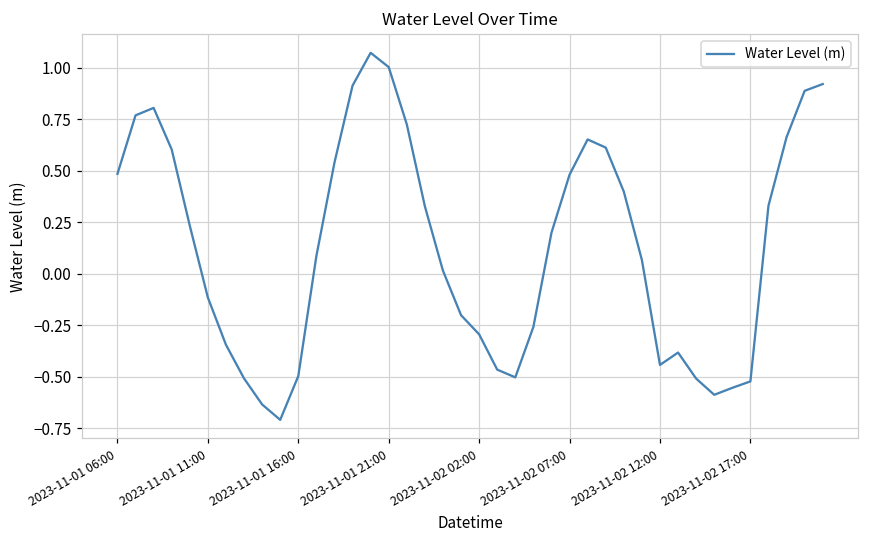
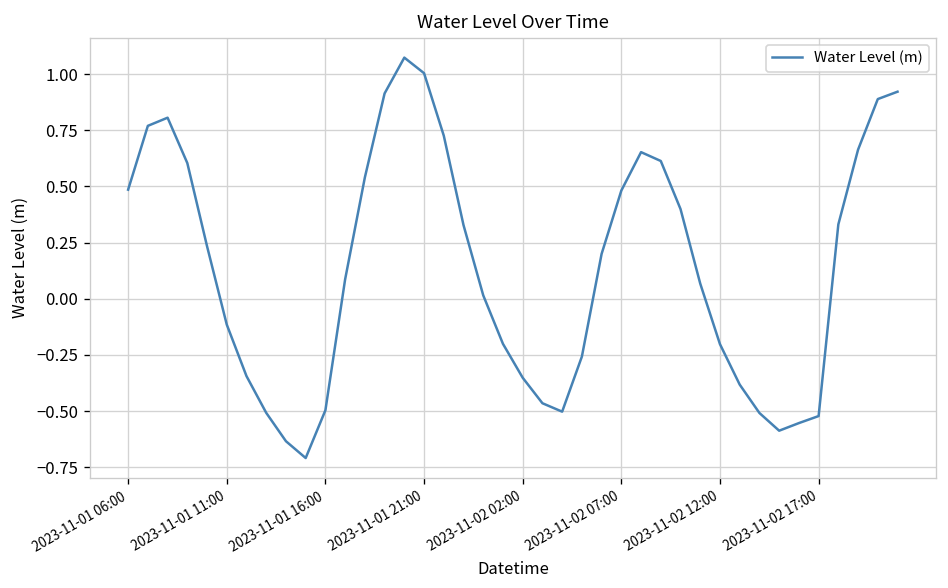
  {
    "2023-11-01 06:00": 0.49,
    "2023-11-01 11:00": -0.12,
    "2023-11-01 16:00": -0.50,
    "2023-11-01 21:00": 1.00,
-   "2023-11-02 02:00": -0.29,
+   "2023-11-02 02:00": -0.35,
    "2023-11-02 07:00": 0.48,
-   "2023-11-02 12:00": -0.44,
+   "2023-11-02 12:00": -0.20,
    "2023-11-02 17:00": -0.52
  }
